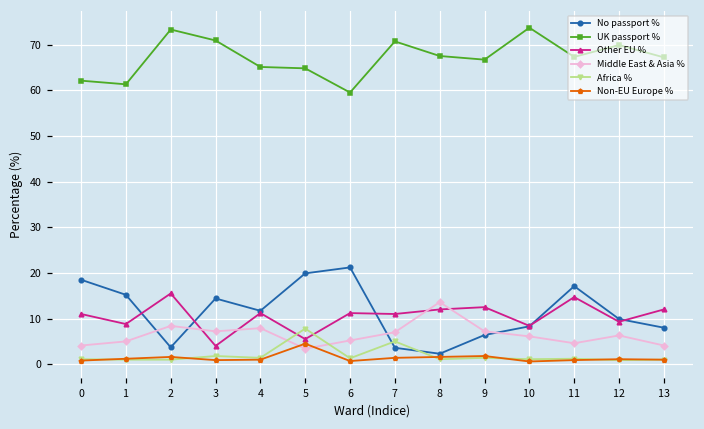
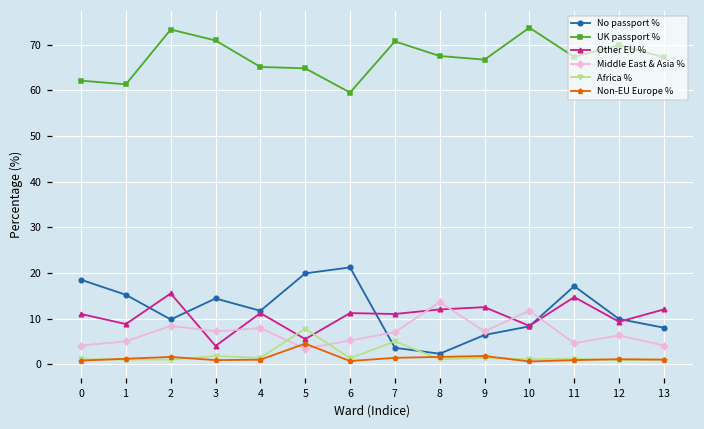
  {
    "No passport %": {
      "0": 19,
      "1": 15,
-     "2": 4,
+     "2": 10,
      "3": 14,
      "5": 20,
      "6": 21,
      "7": 4,
      "8": 2,
      "9": 6,
      "11": 17,
      "13": 8
    },
    "UK passport %": {
      "0": 62,
      "1": 61,
      "2": 73,
      "3": 71,
      "4": 65,
      "5": 65,
      "6": 60,
      "7": 71,
      "8": 68,
      "9": 67,
      "10": 74
    },
    "Other EU %": {
      "0": 11,
      "1": 9,
      "2": 16,
      "3": 4,
      "5": 6,
      "6": 11,
      "7": 11,
      "8": 12,
      "9": 13,
      "11": 15,
      "13": 12
    },
    "Middle East & Asia %": {
      "0": 4,
      "1": 5,
      "2": 8,
      "3": 7,
      "4": 8,
      "5": 3,
      "6": 5,
      "7": 7,
      "8": 14,
      "9": 7,
-     "10": 6,
+     "10": 12,
      "11": 5,
      "12": 6,
      "13": 4
    },
    "Africa %": {
      "3": 2,
      "5": 8,
      "7": 5
    },
    "Non-EU Europe %": {
      "3": 1,
      "5": 5,
      "7": 1
    }
  }
